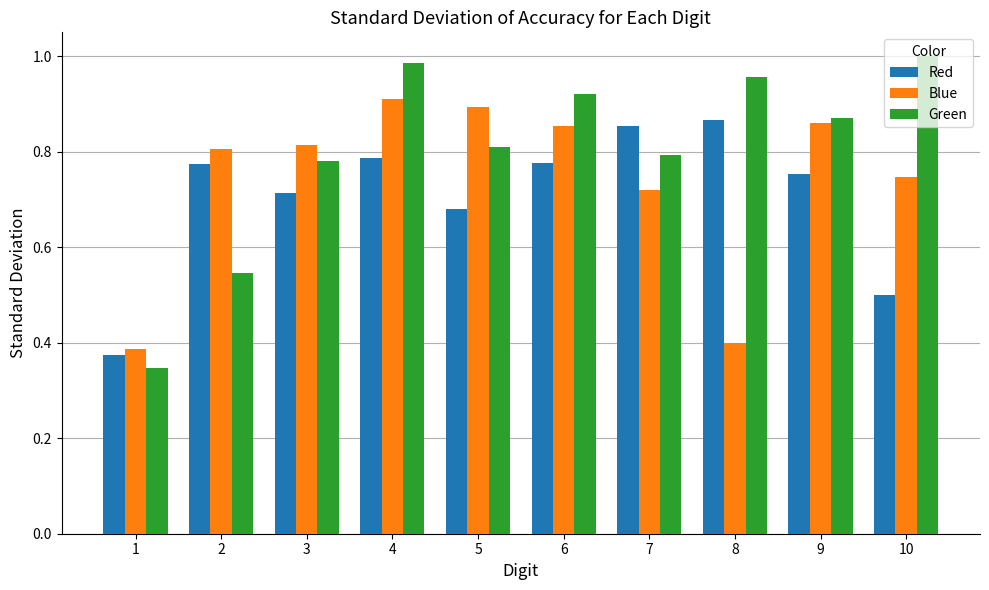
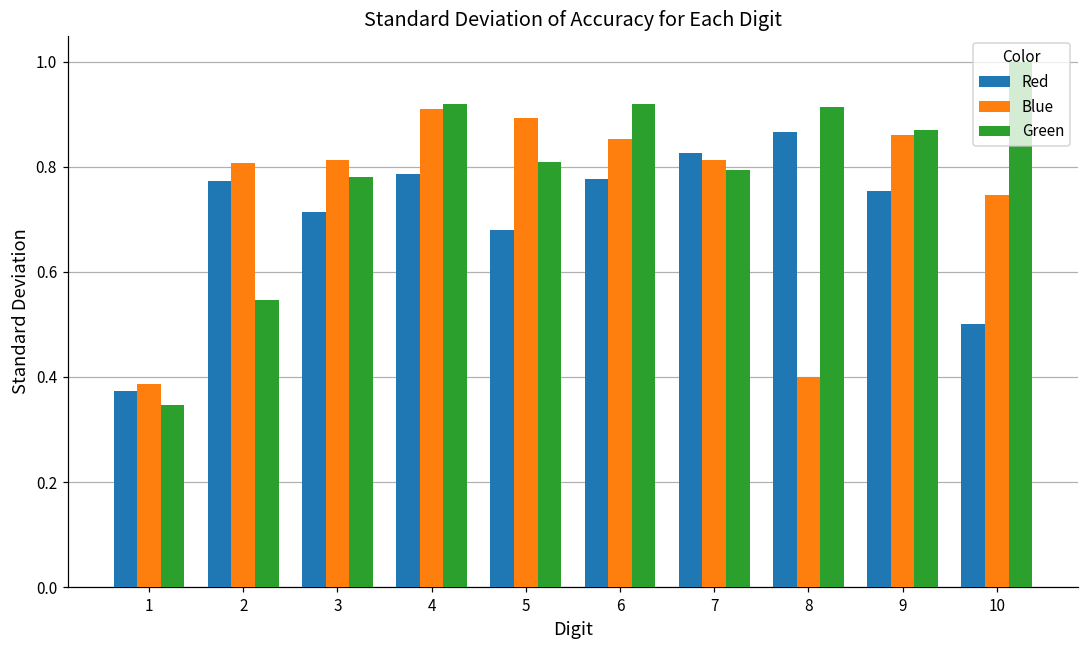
  {
    "Red": {
      "1": 0.37,
      "2": 0.77,
      "3": 0.71,
      "4": 0.79,
      "5": 0.68,
      "6": 0.78,
-     "7": 0.85,
+     "7": 0.83,
      "8": 0.87,
      "9": 0.75,
      "10": 0.50
    },
    "Blue": {
      "1": 0.39,
      "2": 0.81,
      "3": 0.81,
      "4": 0.91,
      "5": 0.89,
      "6": 0.85,
-     "7": 0.72,
+     "7": 0.81,
      "8": 0.40,
      "9": 0.86,
      "10": 0.75
    },
    "Green": {
      "1": 0.35,
      "2": 0.55,
      "3": 0.78,
-     "4": 0.99,
+     "4": 0.92,
      "5": 0.81,
      "6": 0.92,
      "7": 0.79,
-     "8": 0.96,
+     "8": 0.91,
      "9": 0.87
    }
  }
